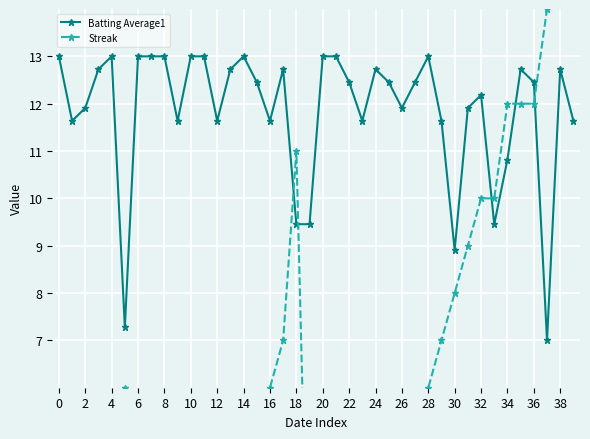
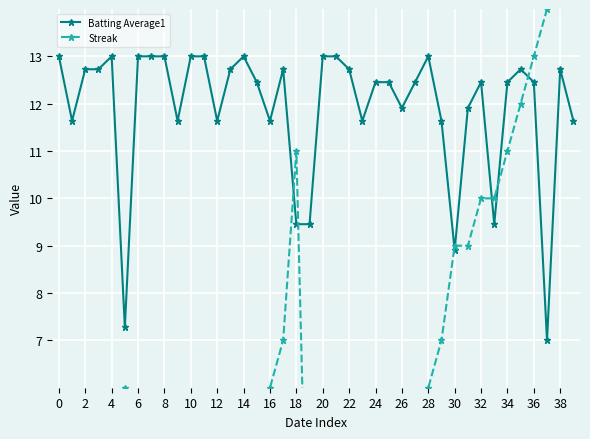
  {
    "Batting Average1": {
      "0": 13.0,
-     "2": 11.9,
+     "2": 12.7,
      "4": 13.0,
      "6": 13.0,
      "8": 13.0,
      "10": 13.0,
      "12": 11.6,
      "14": 13.0,
      "16": 11.6,
      "18": 9.5,
      "20": 13.0,
-     "22": 12.5,
-     "24": 12.7,
+     "22": 12.7,
+     "24": 12.5,
      "26": 11.9,
      "28": 13.0,
      "30": 8.9,
-     "32": 12.2,
-     "34": 10.8,
+     "32": 12.5,
+     "34": 12.5,
      "36": 12.5,
      "38": 12.7
    },
    "Streak": {
      "16": 6,
      "18": 11,
      "28": 6,
-     "30": 8,
+     "30": 9,
      "32": 10,
-     "34": 12,
-     "36": 12
+     "34": 11,
+     "36": 13
    }
  }
